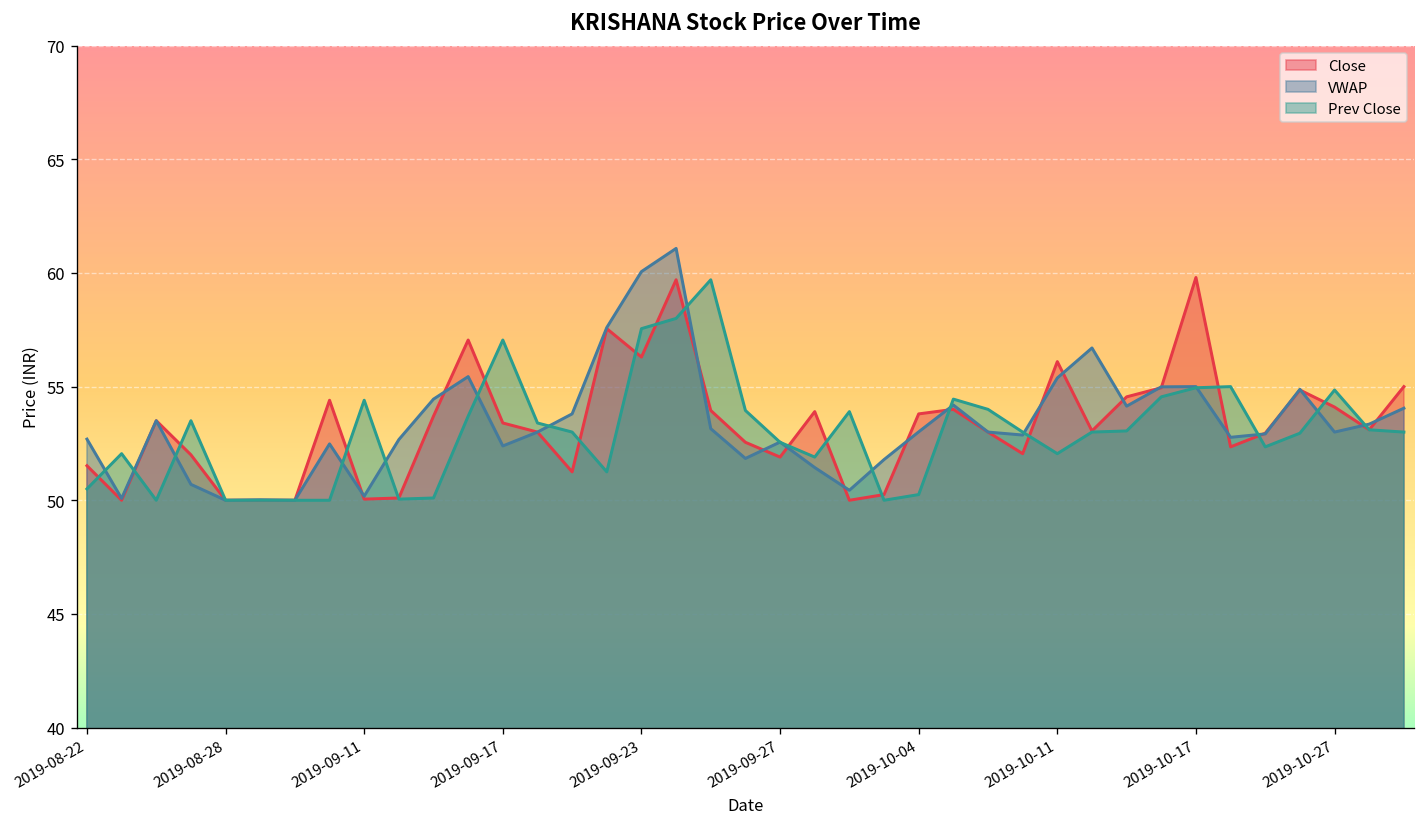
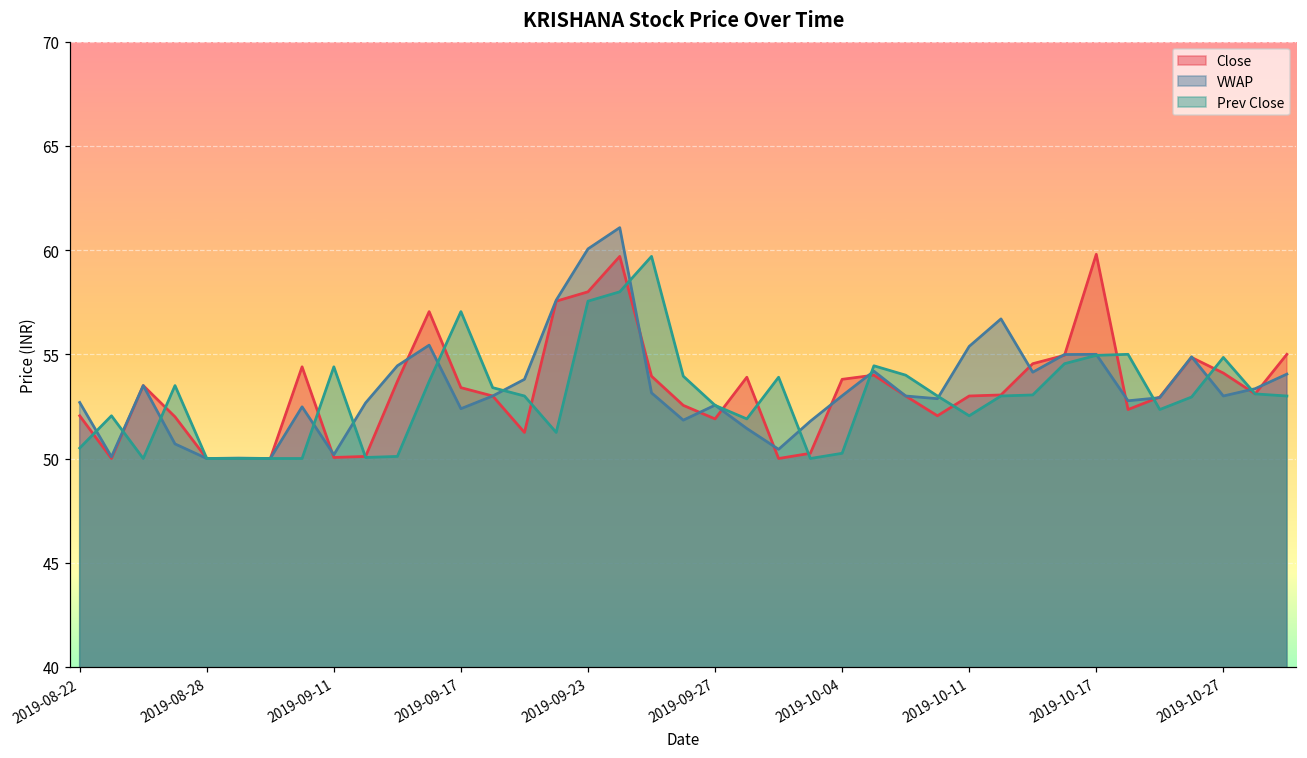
  {
    "Close": {
-     "2019-08-22": 51.5,
+     "2019-08-22": 52.1,
      "2019-09-17": 53.4,
-     "2019-09-23": 56.3,
+     "2019-09-23": 58.0,
      "2019-09-27": 51.9,
      "2019-10-04": 53.8,
-     "2019-10-11": 56.1,
+     "2019-10-11": 53.0,
      "2019-10-17": 59.8,
      "2019-10-27": 54.1
    }
  }
